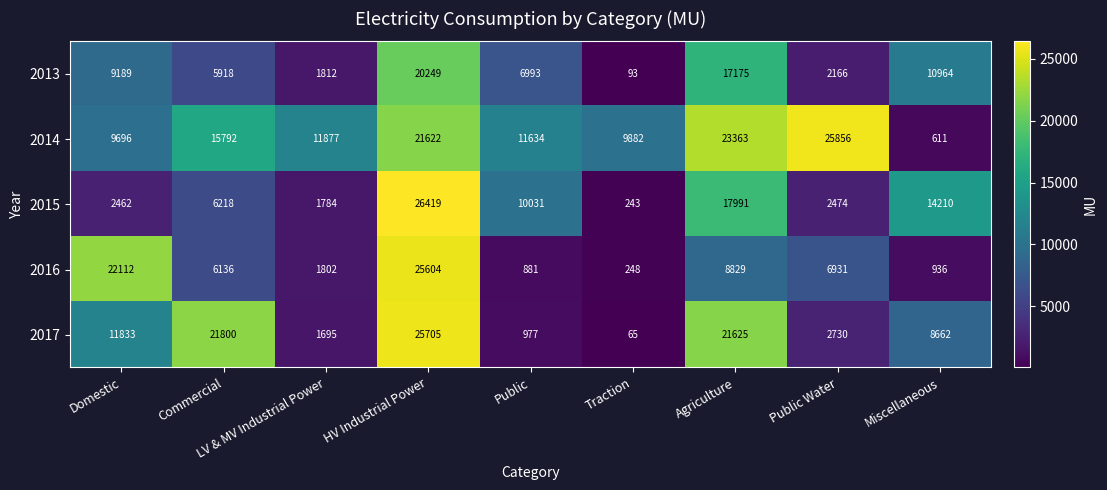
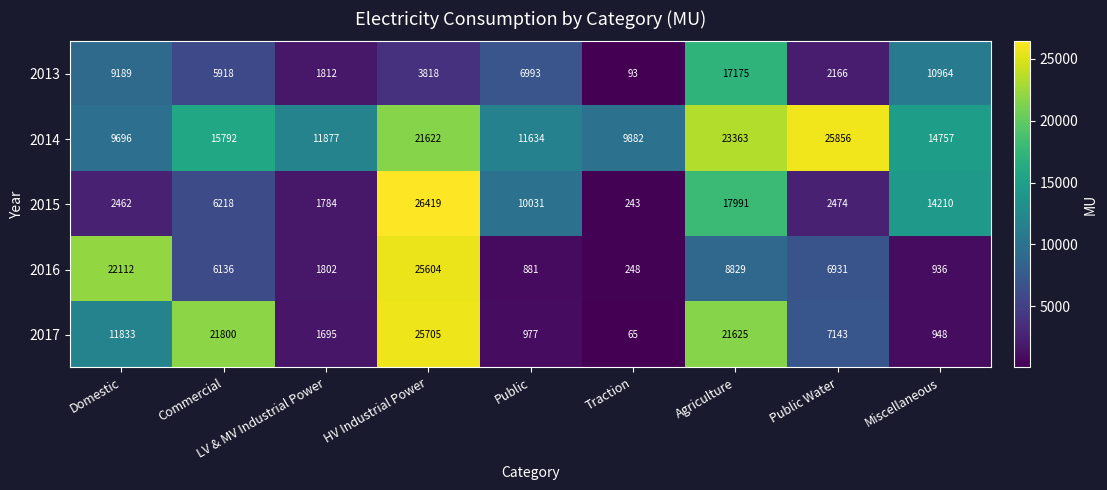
  {
    "2013": {
      "Domestic": 9189,
      "Commercial": 5918,
      "LV & MV Industrial Power": 1812,
-     "HV Industrial Power": 20249,
+     "HV Industrial Power": 3818,
      "Public": 6993,
      "Traction": 93,
      "Agriculture": 17175,
      "Public Water": 2166,
      "Miscellaneous": 10964
    },
    "2014": {
      "Domestic": 9696,
      "Commercial": 15792,
      "LV & MV Industrial Power": 11877,
      "HV Industrial Power": 21622,
      "Public": 11634,
      "Traction": 9882,
      "Agriculture": 23363,
      "Public Water": 25856,
-     "Miscellaneous": 611
+     "Miscellaneous": 14757
    },
    "2015": {
      "Domestic": 2462,
      "Commercial": 6218,
      "LV & MV Industrial Power": 1784,
      "HV Industrial Power": 26419,
      "Public": 10031,
      "Traction": 243,
      "Agriculture": 17991,
      "Public Water": 2474,
      "Miscellaneous": 14210
    },
    "2016": {
      "Domestic": 22112,
      "Commercial": 6136,
      "LV & MV Industrial Power": 1802,
      "HV Industrial Power": 25604,
      "Public": 881,
      "Traction": 248,
      "Agriculture": 8829,
      "Public Water": 6931,
      "Miscellaneous": 936
    },
    "2017": {
      "Domestic": 11833,
      "Commercial": 21800,
      "LV & MV Industrial Power": 1695,
      "HV Industrial Power": 25705,
      "Public": 977,
      "Traction": 65,
      "Agriculture": 21625,
-     "Public Water": 2730,
-     "Miscellaneous": 8662
+     "Public Water": 7143,
+     "Miscellaneous": 948
    }
  }
